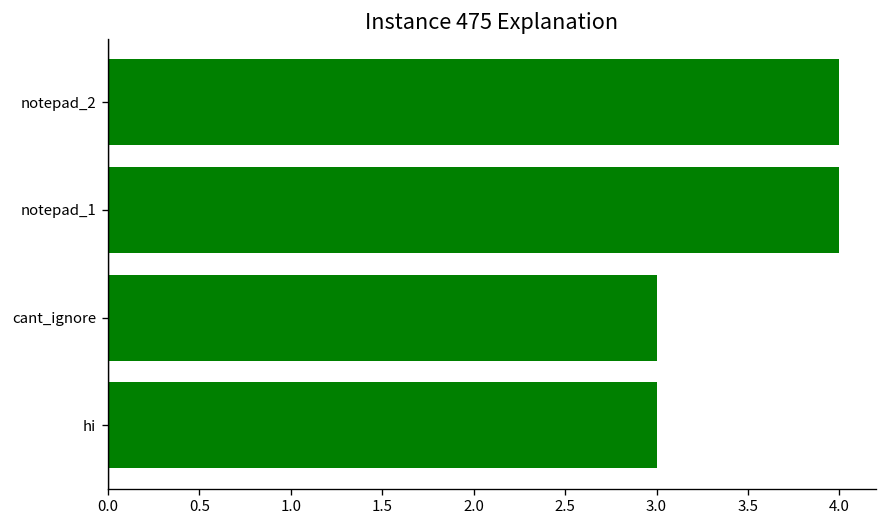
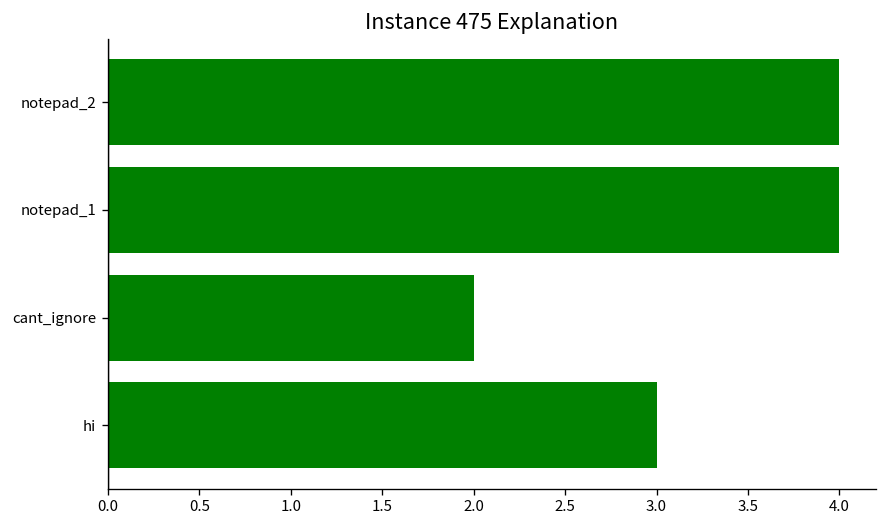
  {
    "notepad_2": 4,
    "notepad_1": 4,
-   "cant_ignore": 3,
+   "cant_ignore": 2,
    "hi": 3
  }
